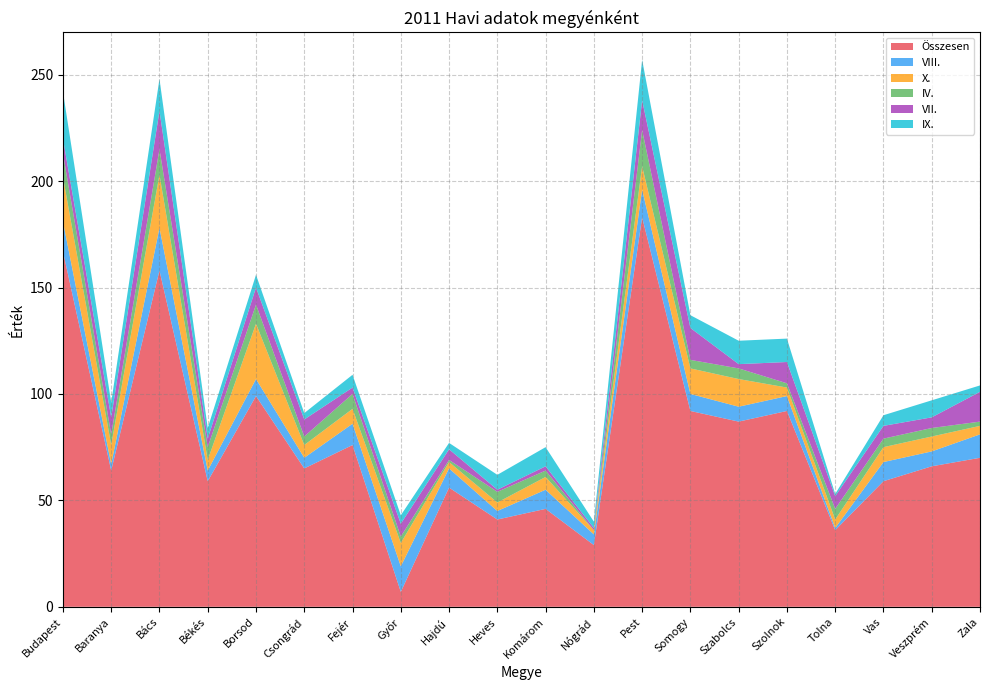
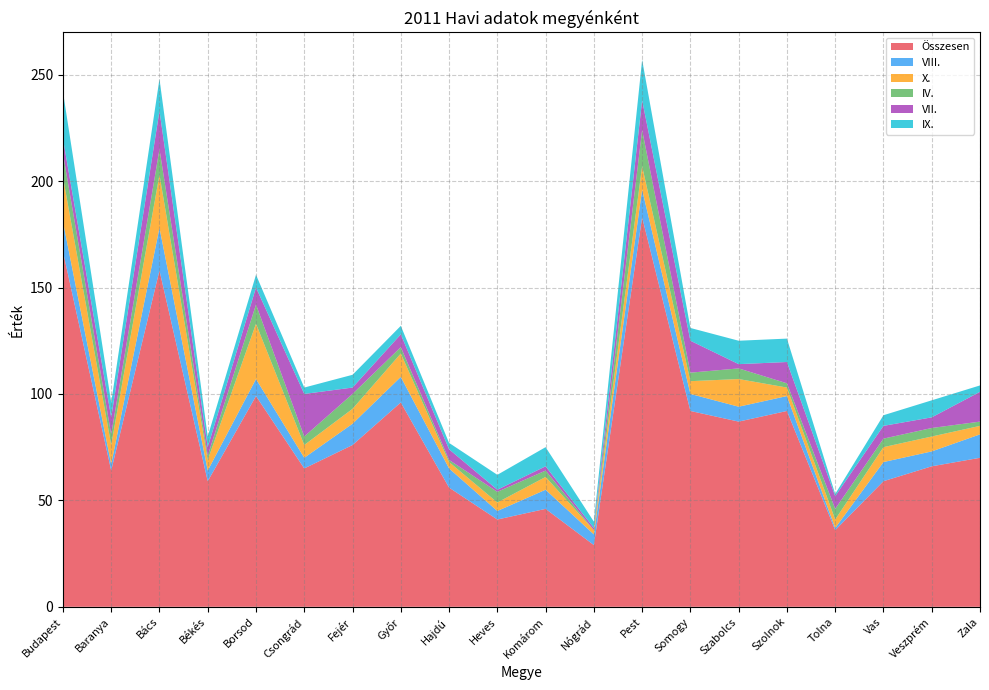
  {
    "Összesen": {
      "Budapest": 167,
      "Baranya": 64,
      "Bács": 158,
      "Békés": 59,
      "Borsod": 99,
      "Csongrád": 65,
      "Fejér": 76,
-     "Győr": 7,
+     "Győr": 96,
      "Hajdú": 56,
      "Heves": 41,
      "Komárom": 46,
      "Nógrád": 29,
      "Pest": 183,
      "Somogy": 92,
      "Szabolcs": 87,
      "Szolnok": 92,
      "Vas": 59,
      "Veszprém": 66,
      "Zala": 70
    },
    "X.": {
      "Budapest": 21,
      "Baranya": 9,
      "Bács": 25,
      "Békés": 5,
      "Borsod": 26,
      "Csongrád": 6,
      "Fejér": 7,
      "Győr": 11,
      "Heves": 4,
      "Komárom": 6,
      "Pest": 11,
-     "Somogy": 12,
+     "Somogy": 6,
      "Szabolcs": 13,
      "Szolnok": 4,
      "Tolna": 4,
      "Vas": 7,
      "Veszprém": 7,
      "Zala": 4
    },
    "IV.": {
      "Budapest": 11,
      "Baranya": 5,
      "Bács": 12,
-     "Békés": 6,
+     "Békés": 2,
      "Borsod": 9,
      "Csongrád": 4,
      "Fejér": 7,
      "Győr": 3,
      "Komárom": 3,
      "Pest": 17,
      "Somogy": 4,
      "Szabolcs": 5,
      "Szolnok": 2,
      "Tolna": 5,
      "Vas": 4,
      "Veszprém": 4,
      "Zala": 2
    },
    "VII.": {
      "Budapest": 7,
      "Baranya": 8,
      "Bács": 18,
      "Békés": 4,
      "Borsod": 8,
-     "Csongrád": 8,
+     "Csongrád": 20,
      "Fejér": 3,
      "Győr": 6,
      "Hajdú": 5,
      "Komárom": 2,
      "Pest": 14,
      "Somogy": 15,
      "Szabolcs": 2,
      "Szolnok": 10,
      "Vas": 6,
      "Veszprém": 5,
      "Zala": 14
    }
  }
